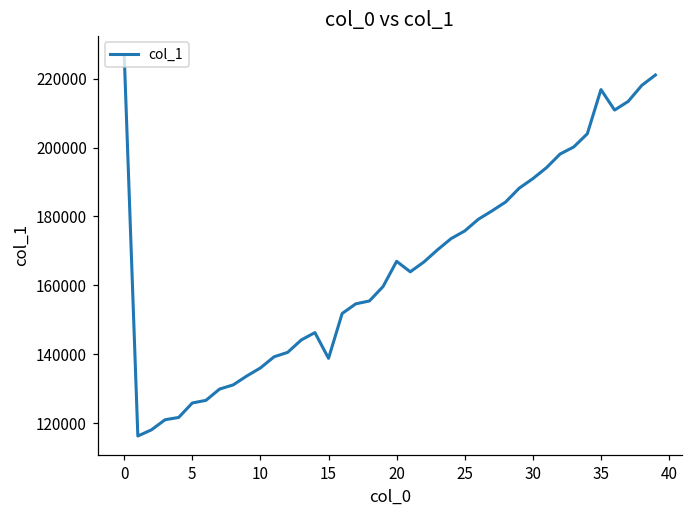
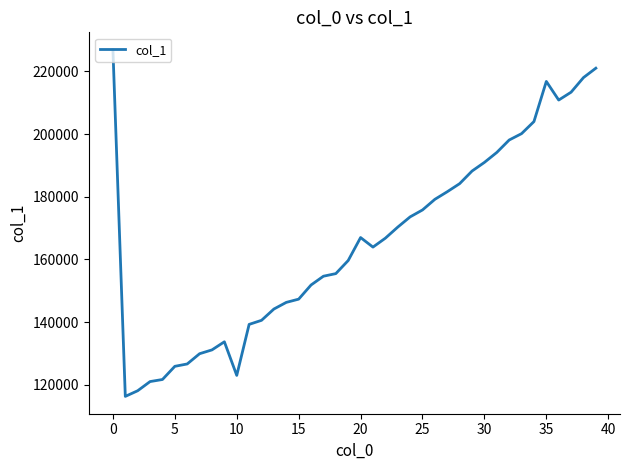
  {
    "5": 126000,
-   "10": 136000,
-   "15": 139000,
+   "10": 123000,
+   "15": 147000,
    "20": 167000,
    "25": 176000,
    "30": 191000,
    "35": 217000
  }
